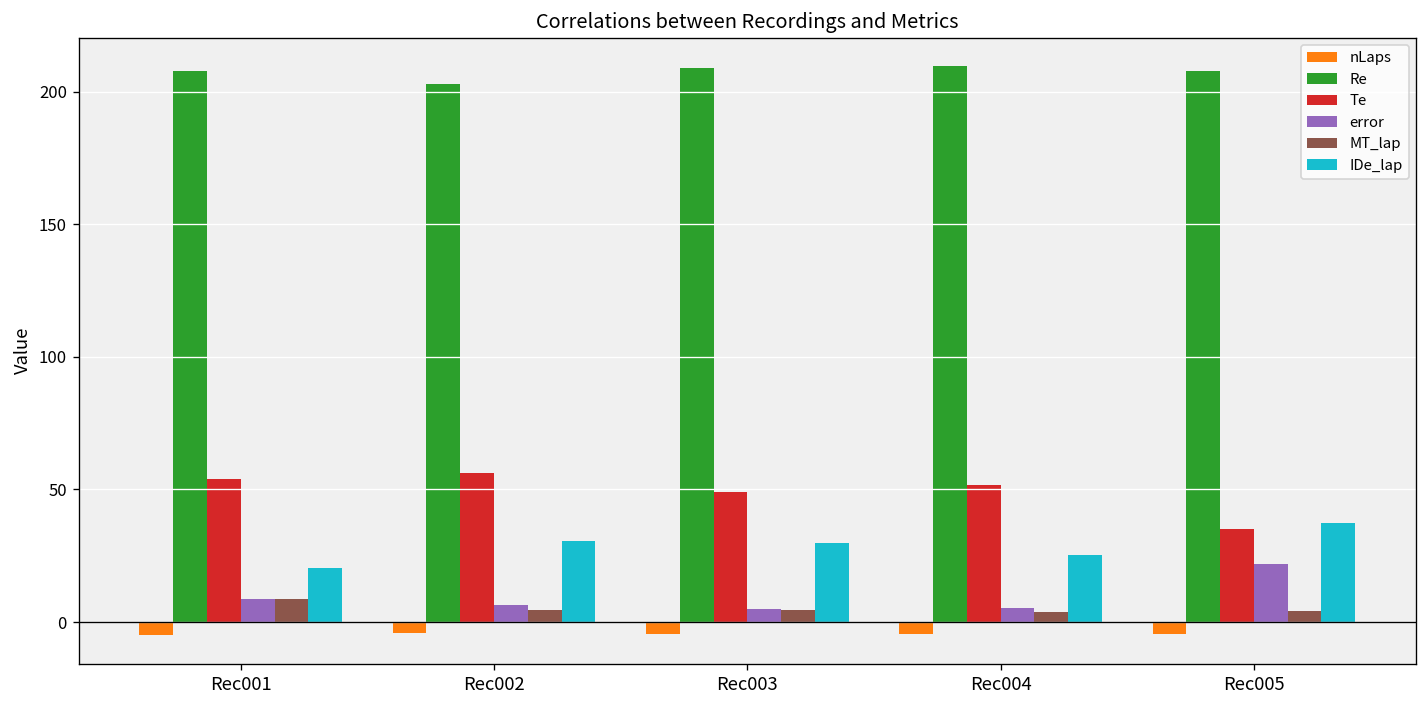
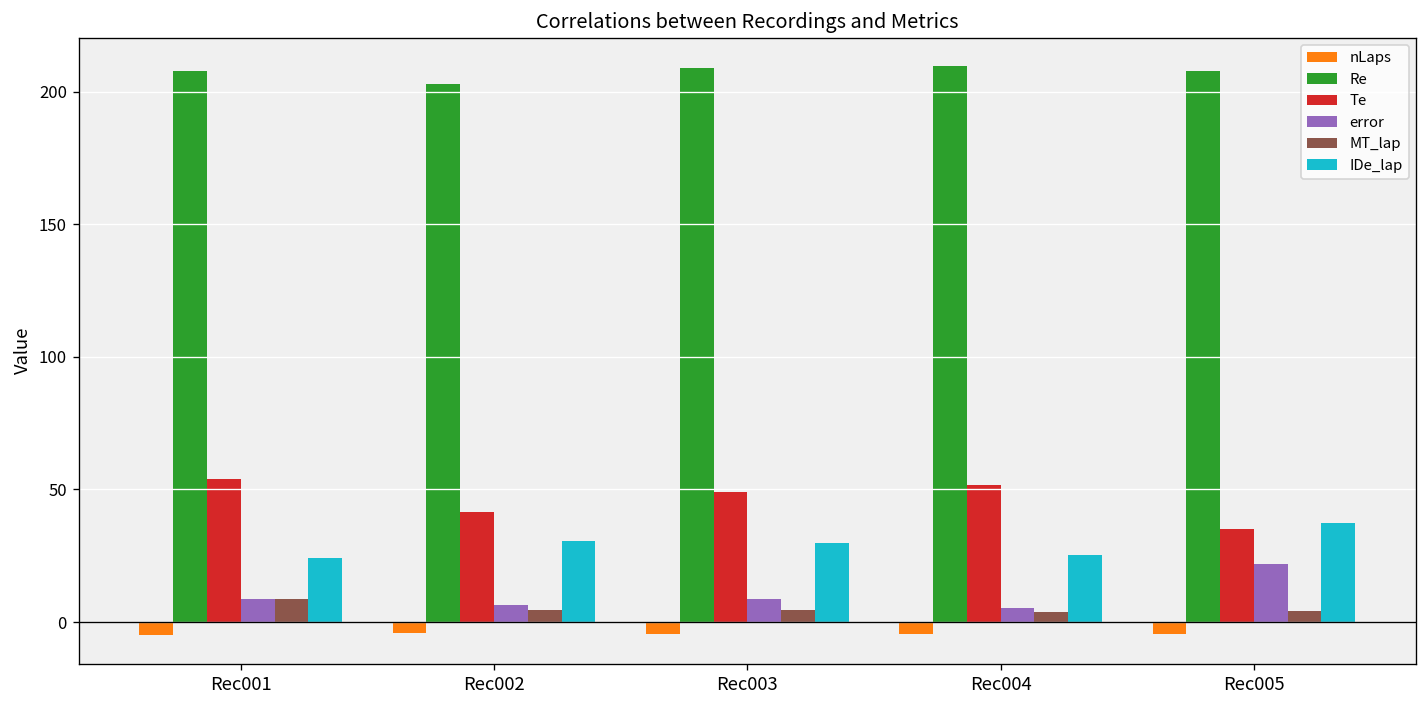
  {
    "nLaps": {
      "Rec001": -5,
      "Rec002": -4,
      "Rec003": -5,
      "Rec004": -5,
      "Rec005": -5
    },
    "Re": {
      "Rec001": 208,
      "Rec002": 203,
      "Rec003": 209,
      "Rec004": 210,
      "Rec005": 208
    },
    "Te": {
      "Rec001": 54,
-     "Rec002": 56,
+     "Rec002": 42,
      "Rec003": 49,
      "Rec004": 52,
      "Rec005": 35
    },
    "error": {
      "Rec001": 9,
      "Rec002": 6,
-     "Rec003": 5,
+     "Rec003": 9,
      "Rec004": 5,
      "Rec005": 22
    },
    "MT_lap": {
      "Rec001": 9,
      "Rec002": 5,
      "Rec003": 4,
      "Rec004": 4,
      "Rec005": 4
    },
    "IDe_lap": {
-     "Rec001": 20,
+     "Rec001": 24,
      "Rec002": 31,
      "Rec003": 30,
      "Rec004": 25,
      "Rec005": 37
    }
  }
